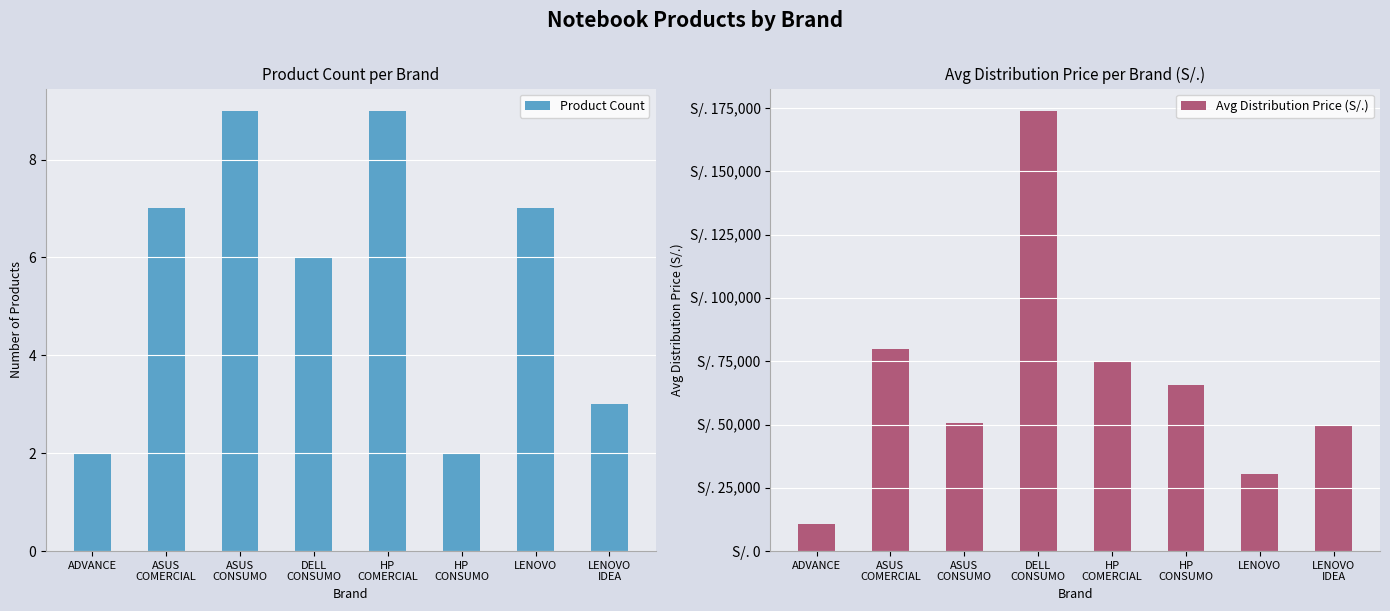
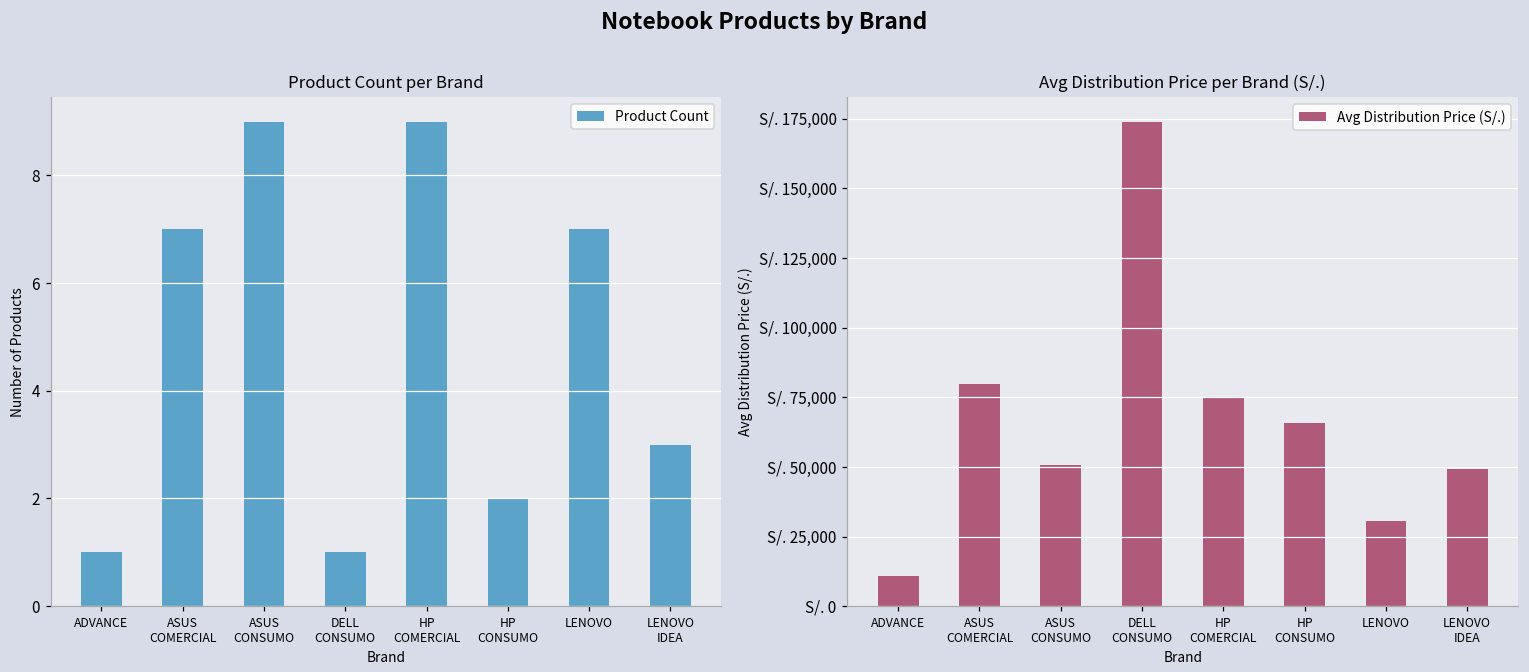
  {
    "Product Count per Brand": {
-     "ADVANCE": "2",
+     "ADVANCE": "1",
      "ASUS COMERCIAL": "7",
      "ASUS CONSUMO": "9",
-     "DELL CONSUMO": "6",
+     "DELL CONSUMO": "1",
      "HP COMERCIAL": "9",
      "HP CONSUMO": "2",
      "LENOVO": "7",
      "LENOVO IDEA": "3"
    },
    "Avg Distribution Price per Brand (S/.)": {
      "ADVANCE": "S/. 11,000",
      "ASUS COMERCIAL": "S/. 80,000",
      "ASUS CONSUMO": "S/. 51,000",
      "DELL CONSUMO": "S/. 174,000",
      "HP COMERCIAL": "S/. 75,000",
      "HP CONSUMO": "S/. 66,000",
      "LENOVO": "S/. 30,000",
      "LENOVO IDEA": "S/. 49,000"
    }
  }
